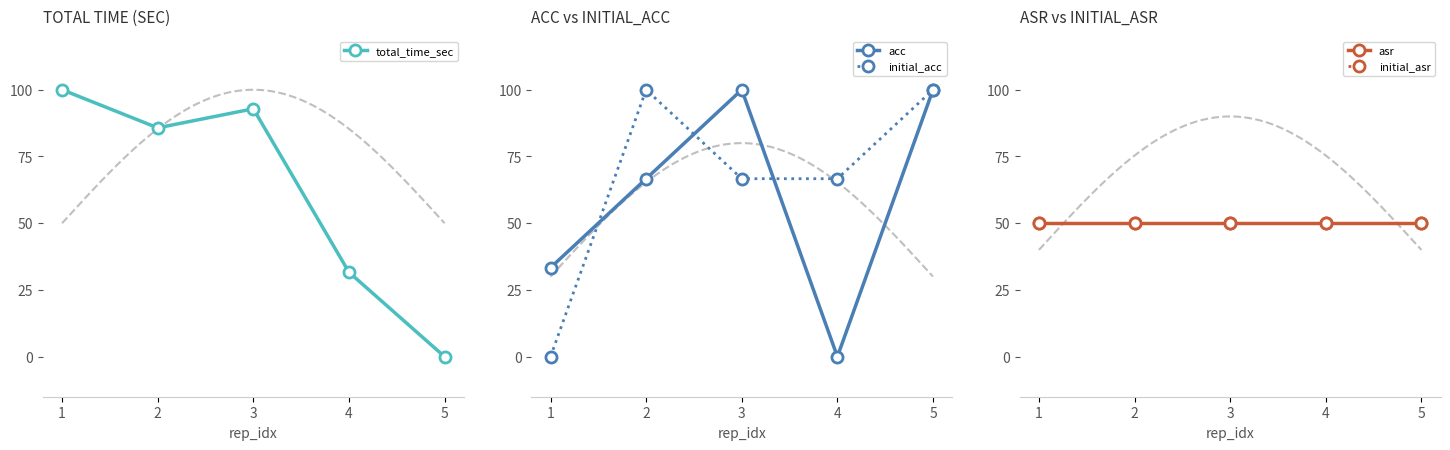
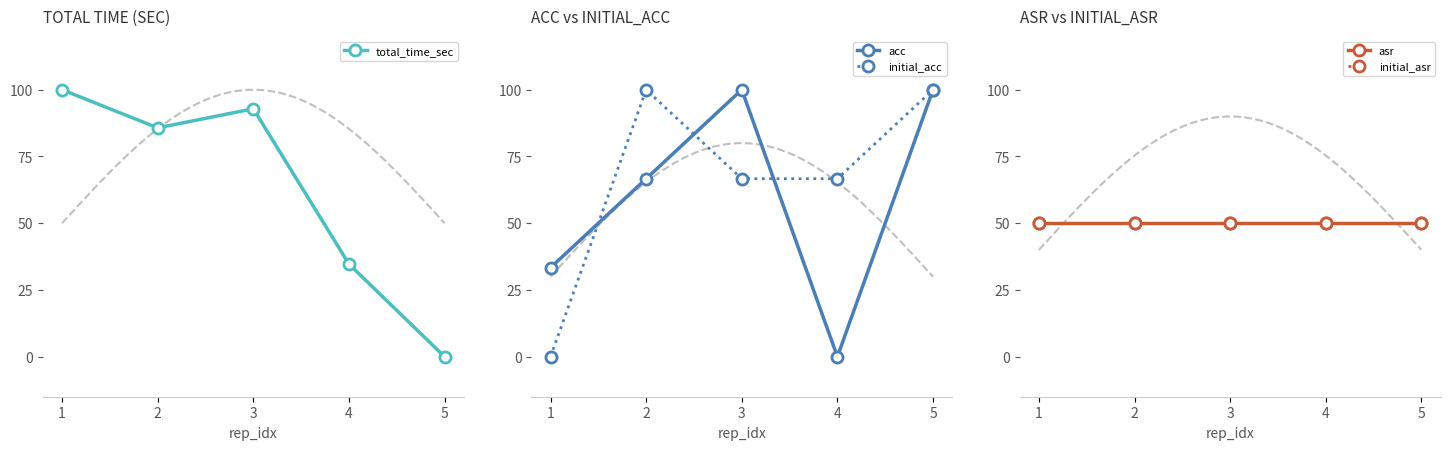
  {
    "TOTAL TIME (SEC)": {
      "total_time_sec": {
        "1": 100,
        "3": 93,
-       "4": 32,
+       "4": 35,
        "5": 0
      }
    },
    "ASR vs INITIAL_ASR": {
      "initial_asr": {
        "1": 50,
        "2": 50,
        "3": 50,
        "4": 50,
        "5": 50
      }
    }
  }
